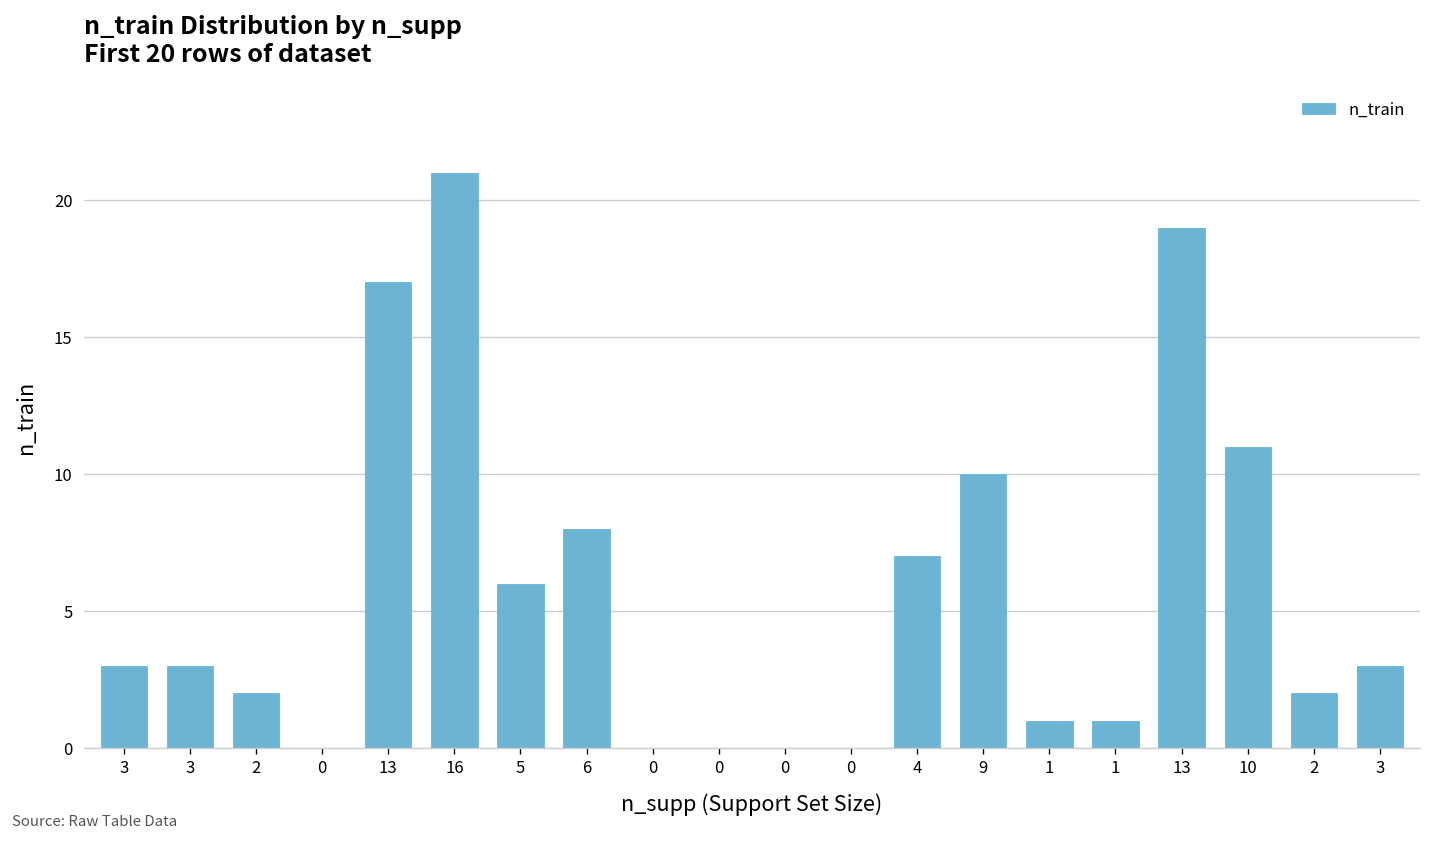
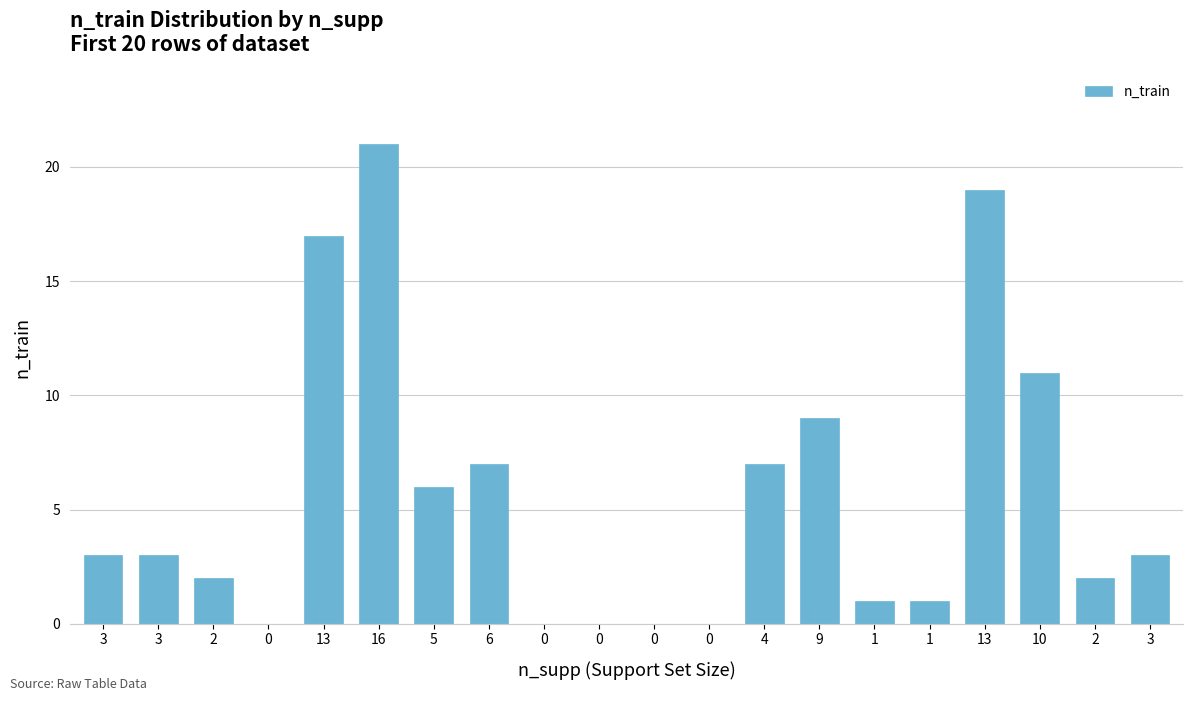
  {
    "16": 21,
    "5": 6,
-   "6": 8,
+   "6": 7,
    "4": 7,
-   "9": 10,
+   "9": 9,
    "10": 11
  }
